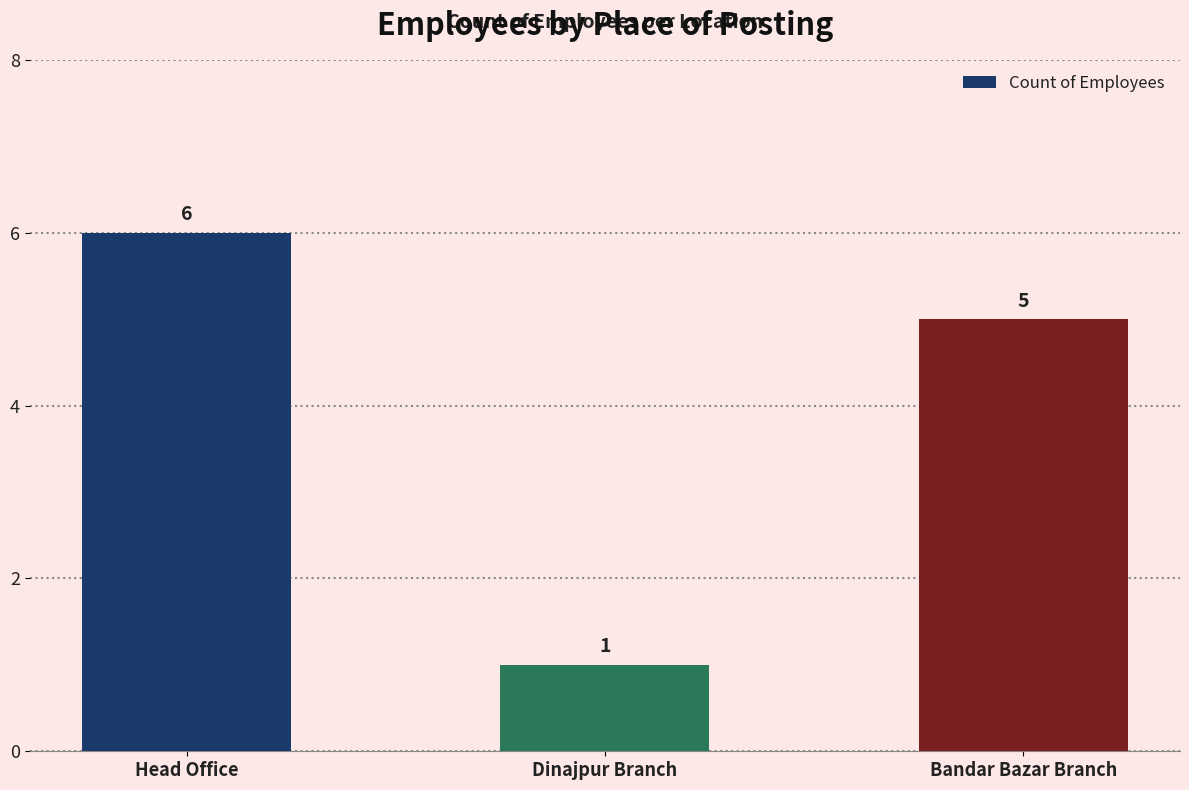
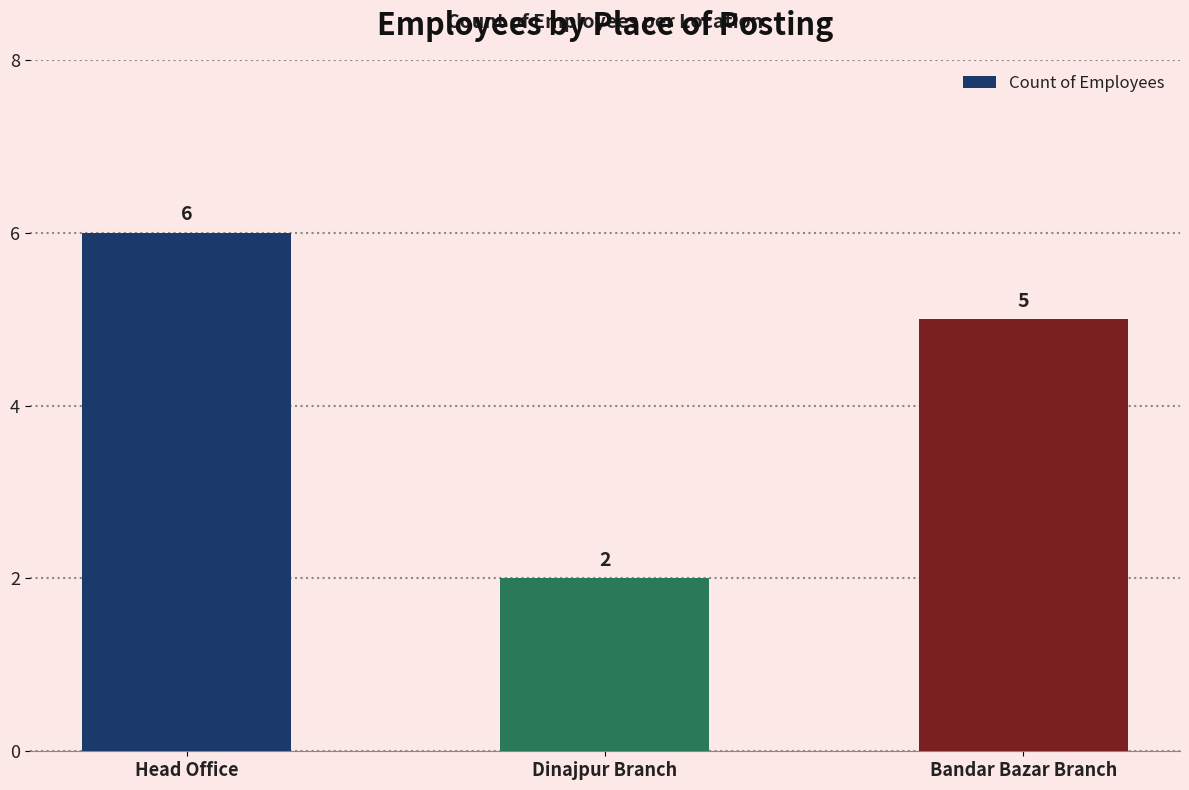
  {
    "Head Office": 6,
-   "Dinajpur Branch": 1,
+   "Dinajpur Branch": 2,
    "Bandar Bazar Branch": 5
  }
